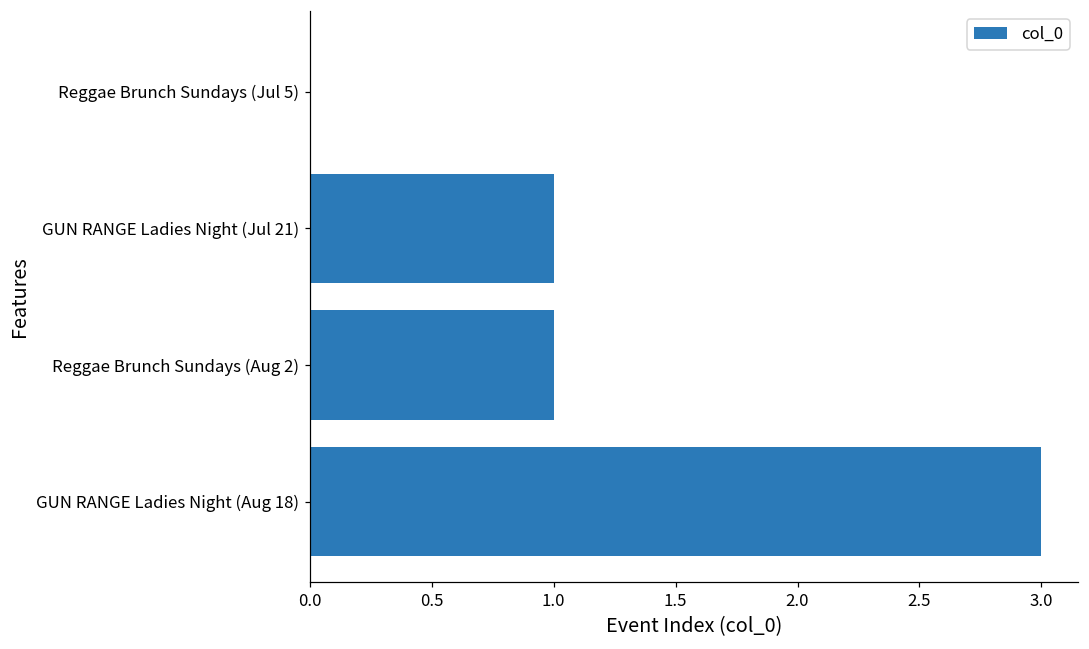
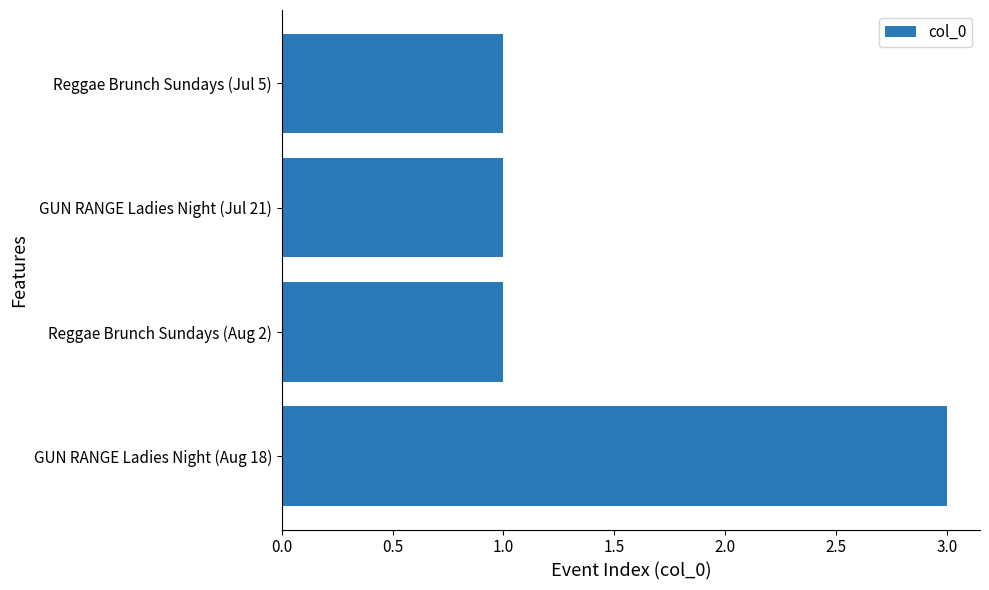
  {
-   "Reggae Brunch Sundays (Jul 5)": 0,
+   "Reggae Brunch Sundays (Jul 5)": 1,
    "GUN RANGE Ladies Night (Jul 21)": 1,
    "Reggae Brunch Sundays (Aug 2)": 1,
    "GUN RANGE Ladies Night (Aug 18)": 3
  }
